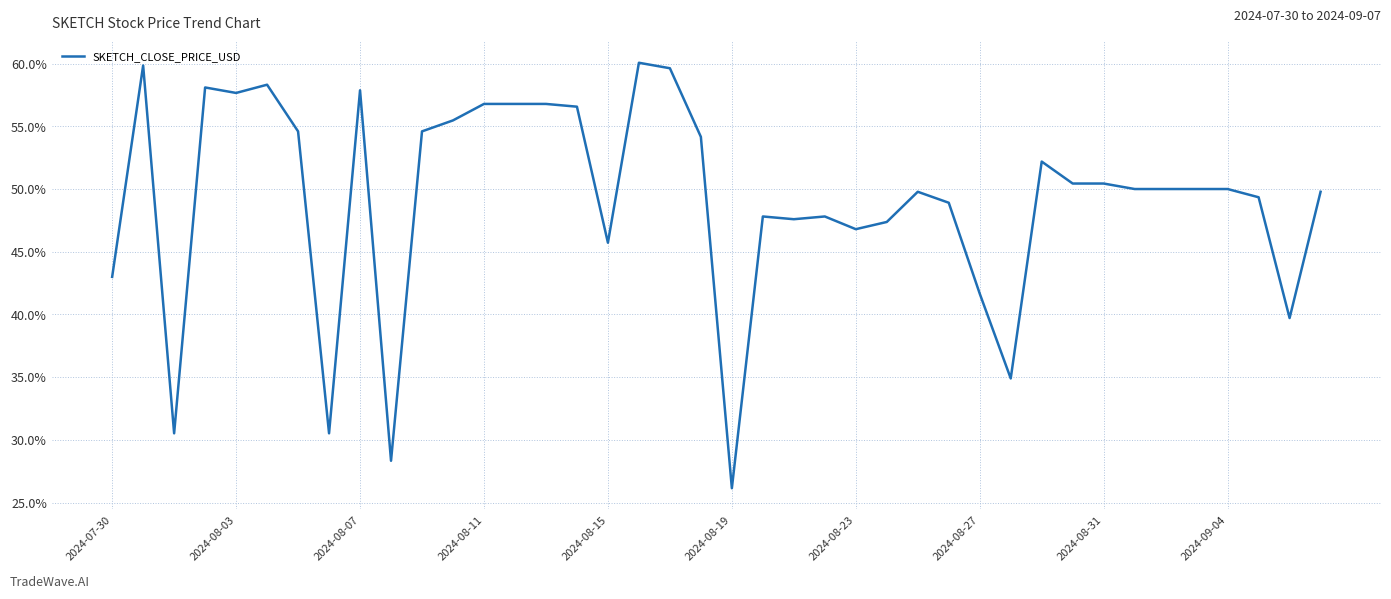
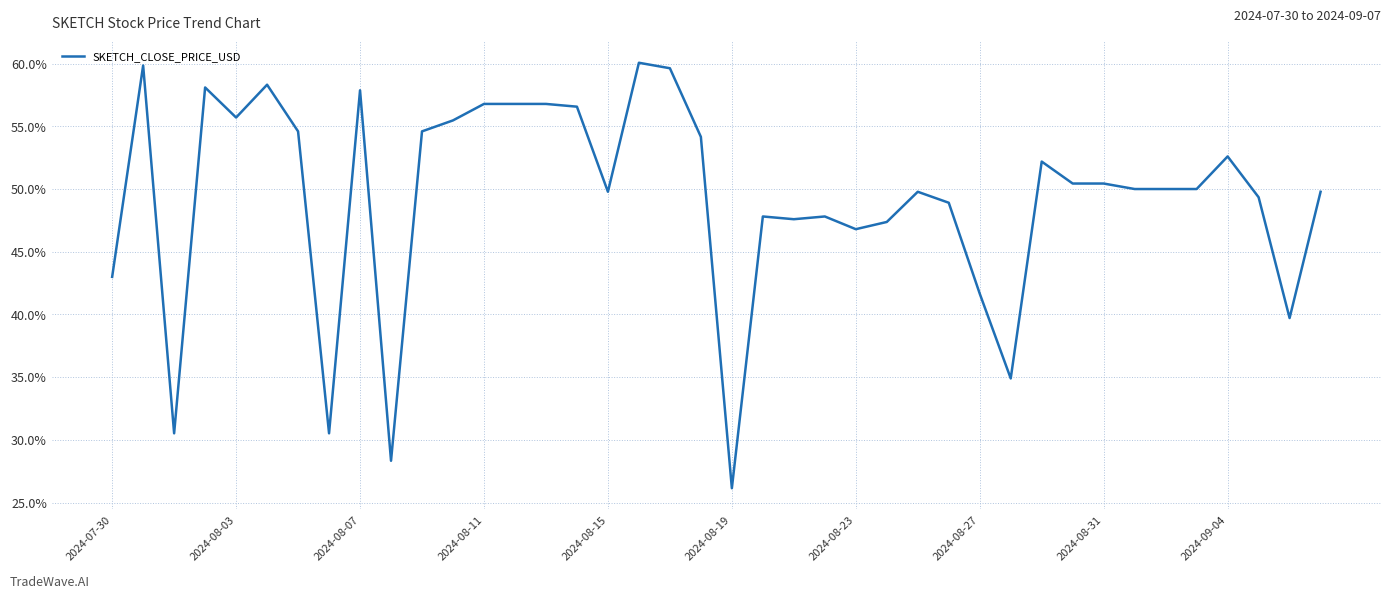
  {
    "2024-07-30": "43.0%",
-   "2024-08-03": "57.7%",
+   "2024-08-03": "55.7%",
    "2024-08-07": "57.9%",
    "2024-08-11": "56.8%",
-   "2024-08-15": "45.7%",
+   "2024-08-15": "49.8%",
    "2024-08-19": "26.2%",
    "2024-08-23": "46.8%",
    "2024-08-27": "41.7%",
    "2024-08-31": "50.4%",
-   "2024-09-04": "50.0%"
+   "2024-09-04": "52.6%"
  }
